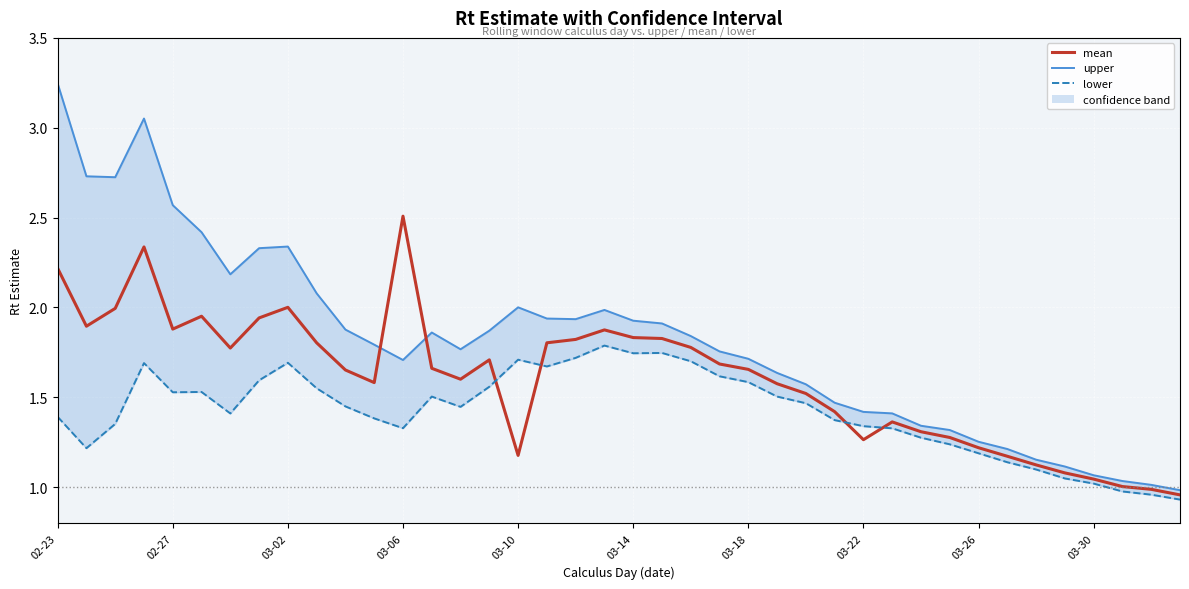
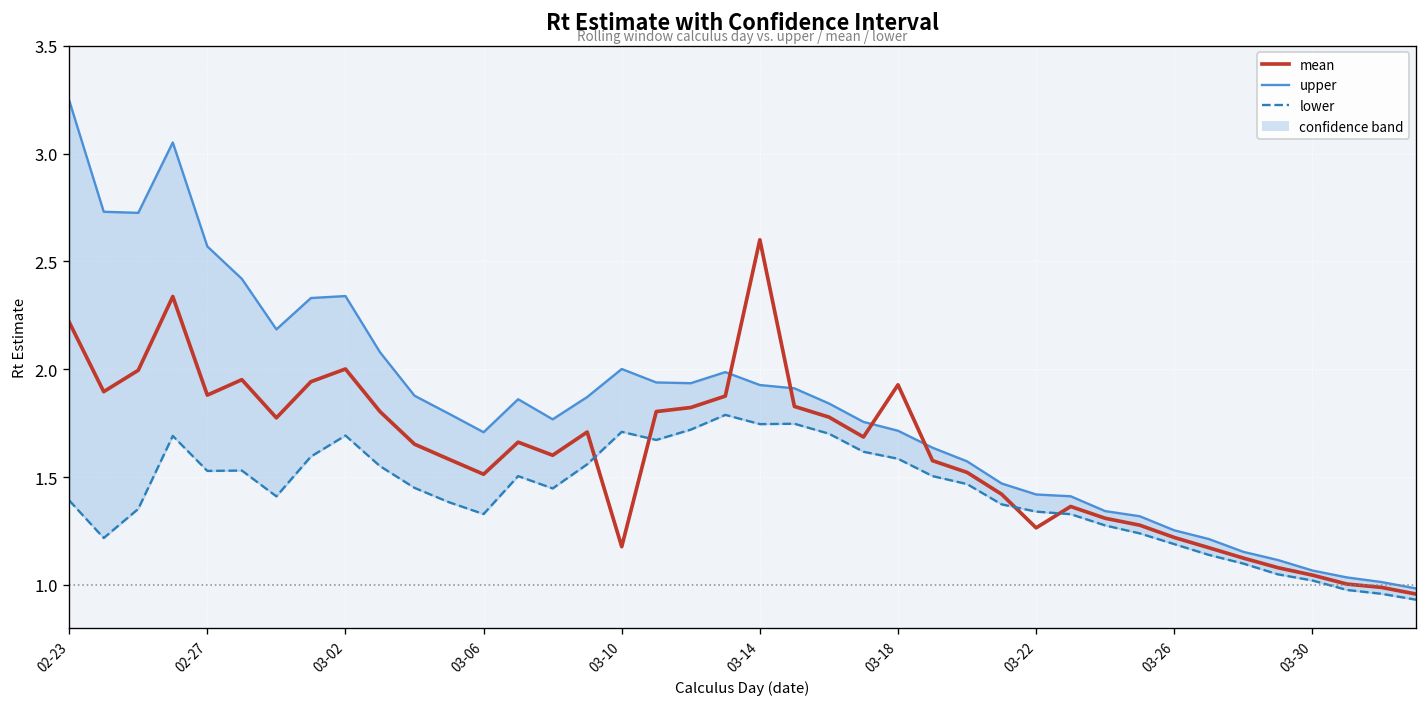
  {
    "mean": {
      "02-23": 2.22,
      "02-27": 1.88,
      "03-02": 2.00,
-     "03-06": 2.51,
+     "03-06": 1.51,
      "03-10": 1.18,
-     "03-14": 1.83,
-     "03-18": 1.66,
+     "03-14": 2.60,
+     "03-18": 1.93,
      "03-22": 1.26,
      "03-26": 1.22,
      "03-30": 1.05
    }
  }
